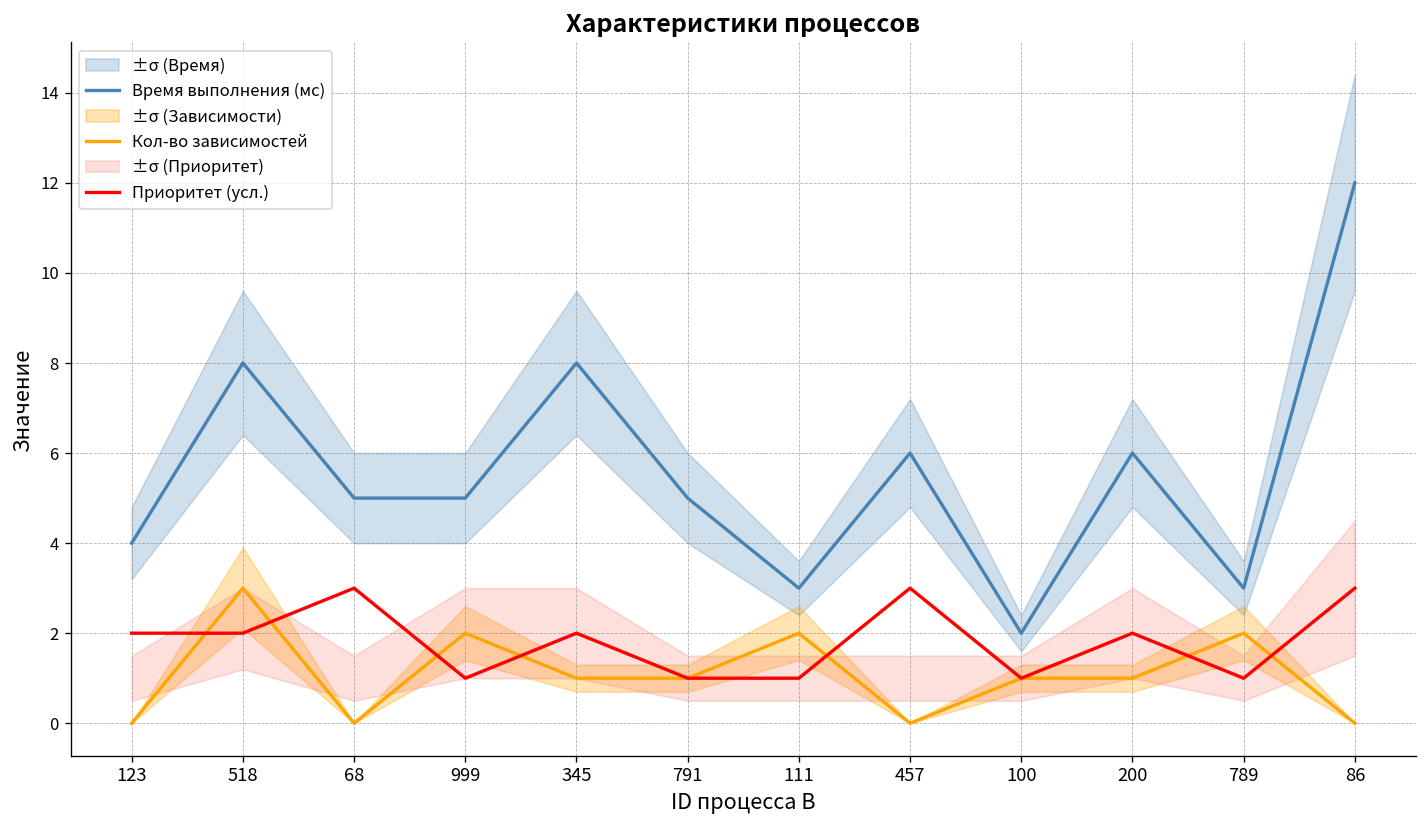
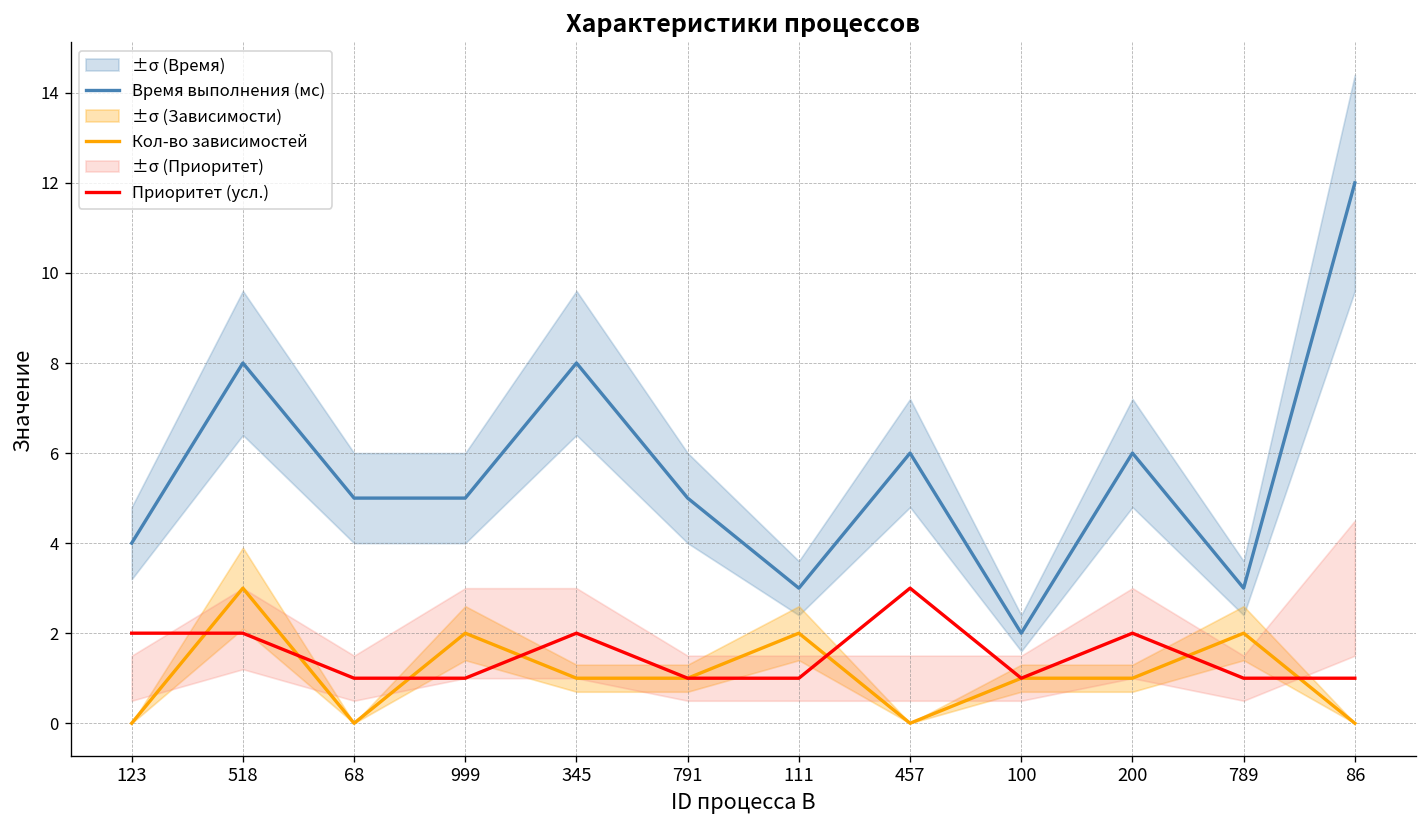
  {
    "Приоритет (усл.)": {
      "123": 2,
      "518": 2,
-     "68": 3,
+     "68": 1,
      "999": 1,
      "345": 2,
      "111": 1,
      "457": 3,
      "200": 2,
      "789": 1,
-     "86": 3
+     "86": 1
    }
  }
